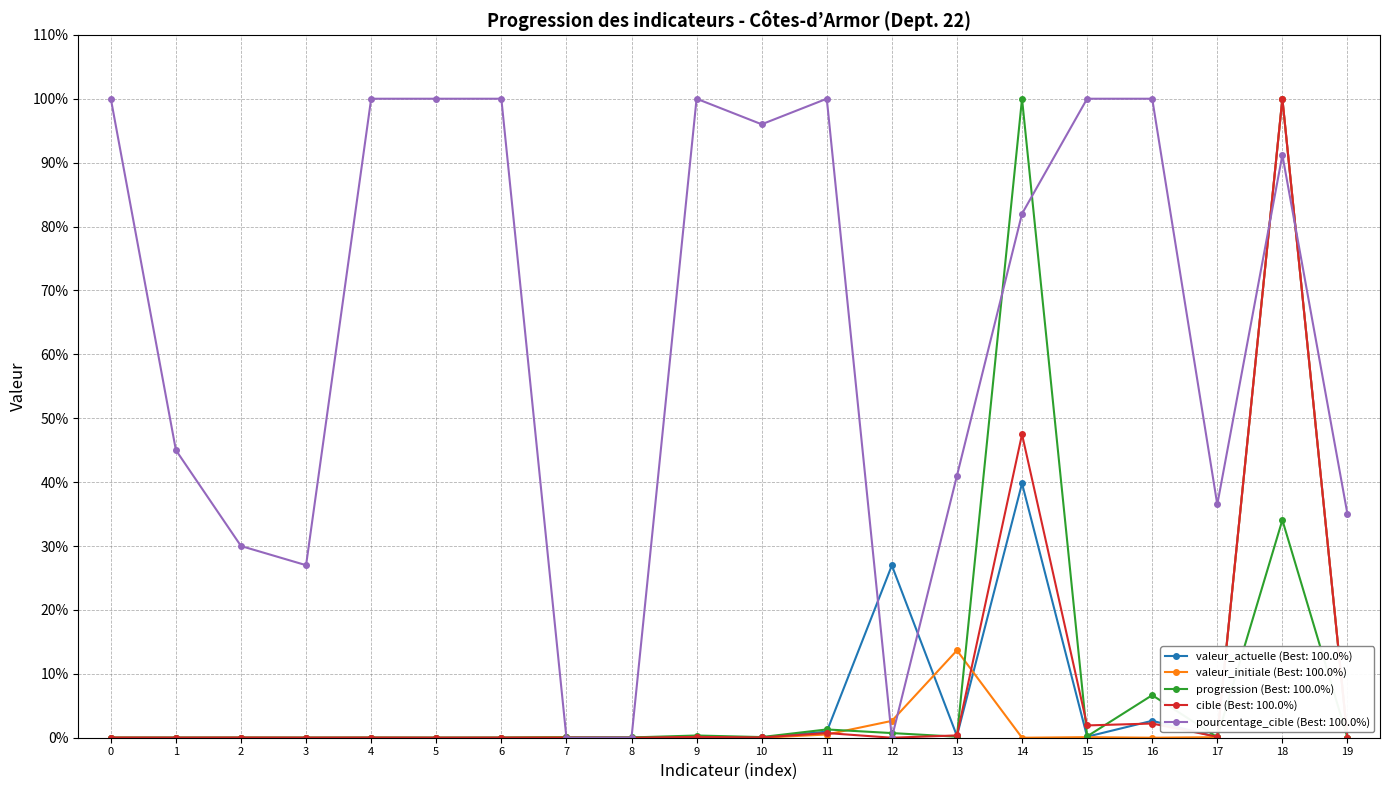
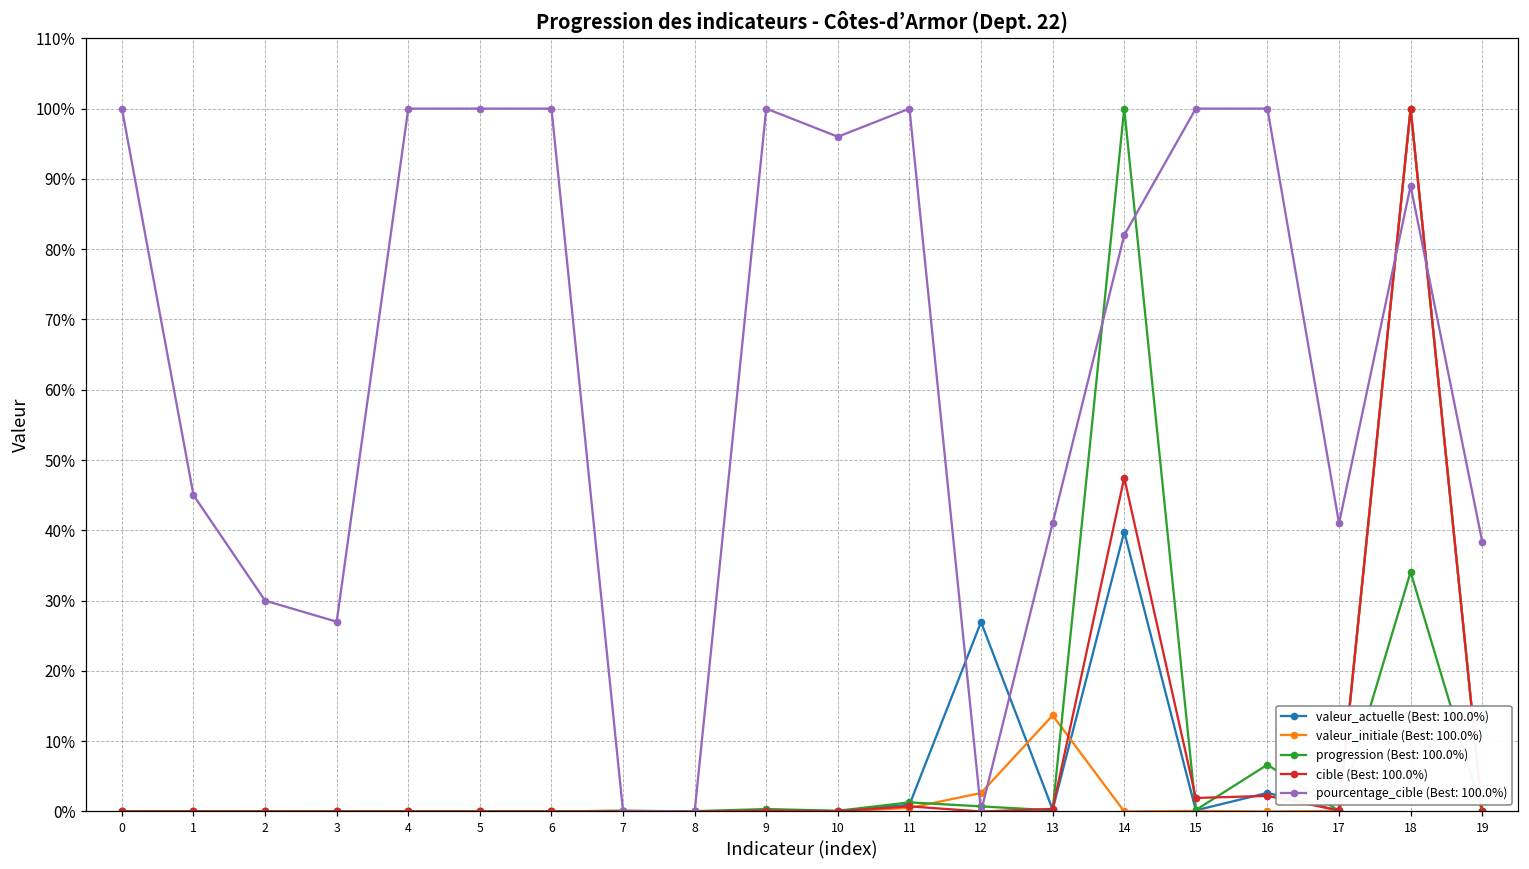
  {
    "valeur_actuelle (Best: 100.0%)": {
      "12": "27%",
      "14": "40%",
      "16": "3%"
    },
    "valeur_initiale (Best: 100.0%)": {
      "12": "3%",
      "13": "14%",
      "14": "0%",
      "16": "0%"
    },
    "progression (Best: 100.0%)": {
      "12": "1%",
      "14": "100%",
      "16": "7%",
      "18": "34%"
    },
    "cible (Best: 100.0%)": {
      "14": "47%",
      "15": "2%",
      "16": "2%"
    },
    "pourcentage_cible (Best: 100.0%)": {
      "0": "100%",
      "1": "45%",
      "2": "30%",
      "3": "27%",
      "4": "100%",
      "5": "100%",
      "6": "100%",
      "9": "100%",
      "10": "96%",
      "11": "100%",
      "13": "41%",
      "14": "82%",
      "15": "100%",
      "16": "100%",
-     "17": "37%",
-     "18": "91%",
-     "19": "35%"
+     "17": "41%",
+     "18": "89%",
+     "19": "38%"
    }
  }
